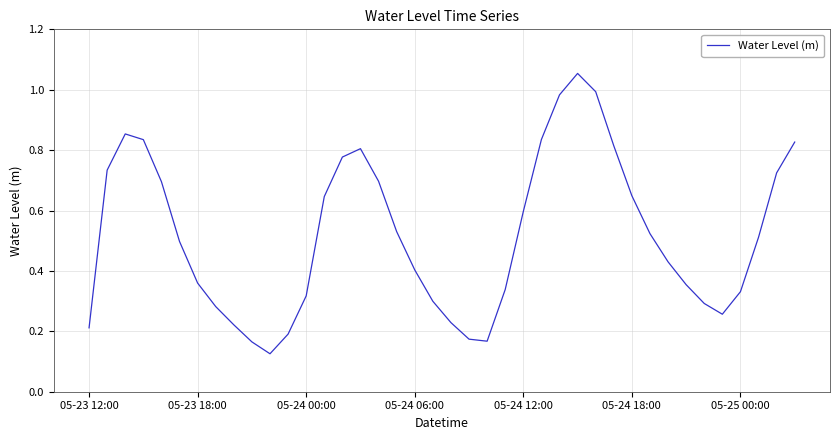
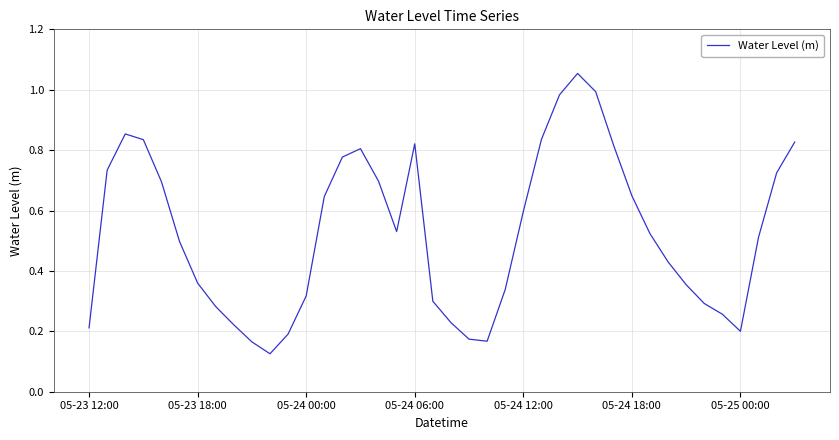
  {
    "05-23 12:00": 0.21,
    "05-23 18:00": 0.36,
    "05-24 00:00": 0.32,
-   "05-24 06:00": 0.40,
+   "05-24 06:00": 0.82,
    "05-24 12:00": 0.60,
    "05-24 18:00": 0.65,
-   "05-25 00:00": 0.33
+   "05-25 00:00": 0.20
  }
